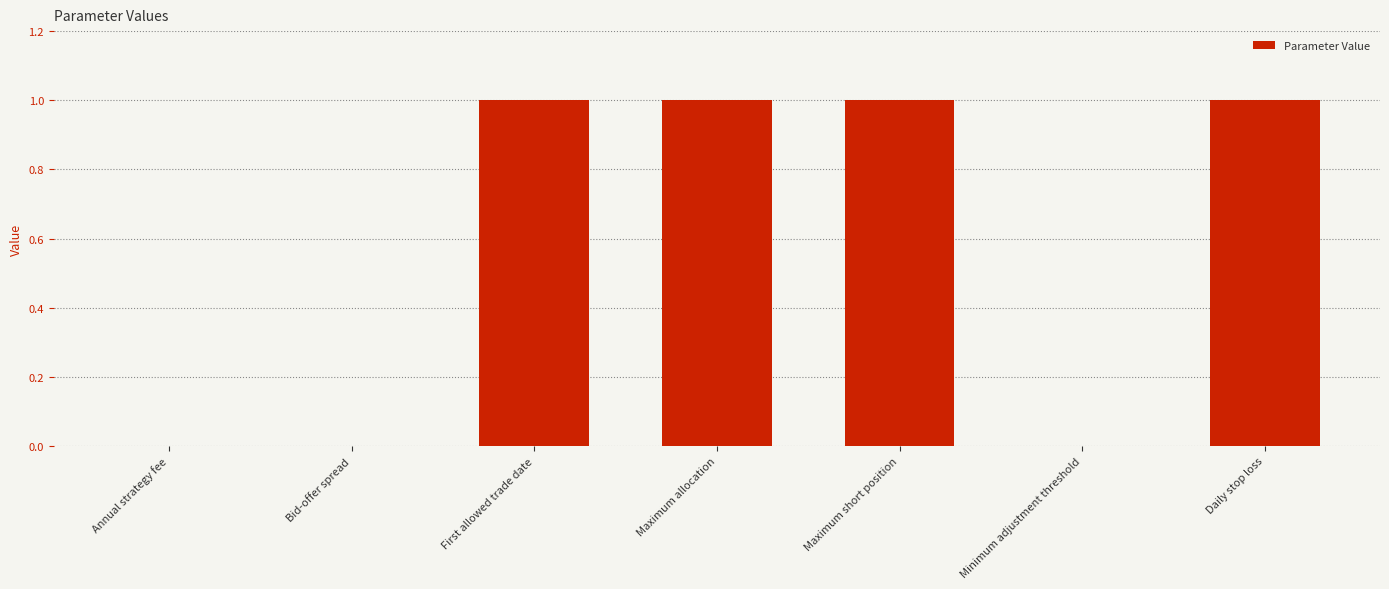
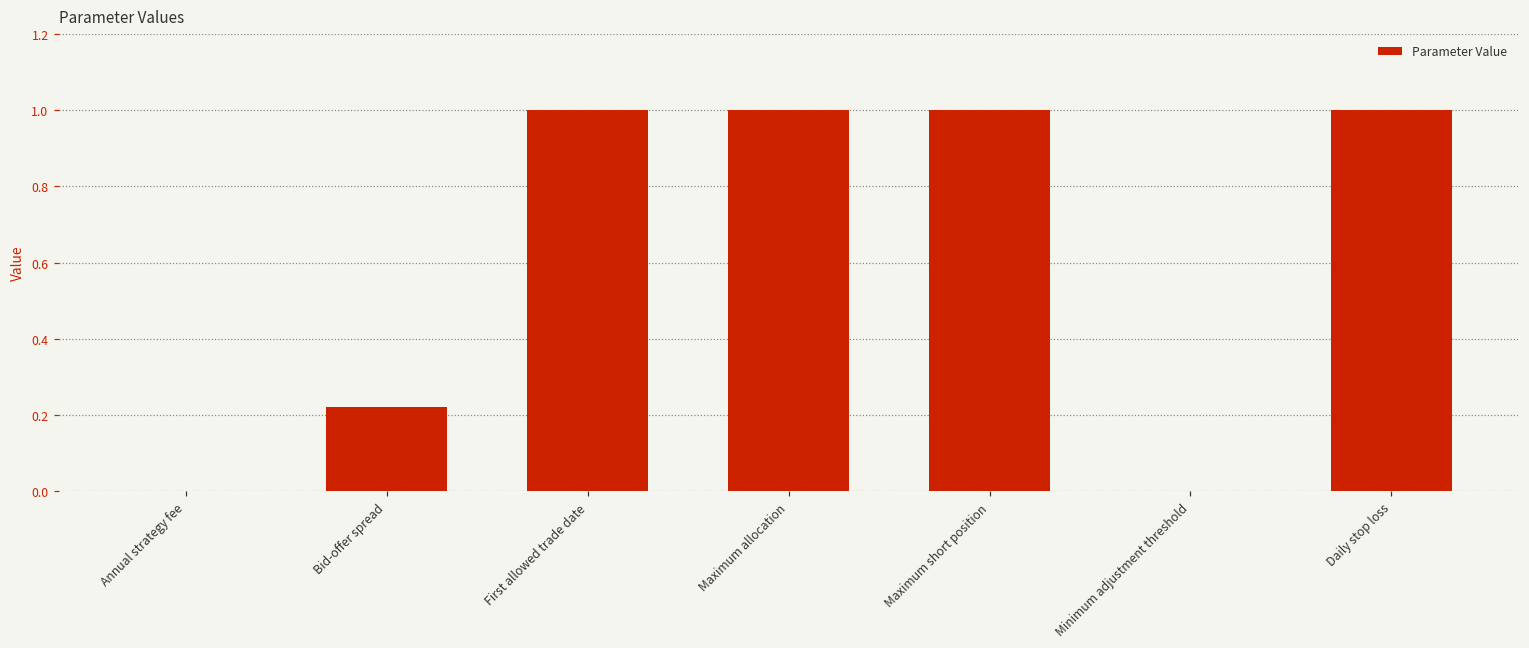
  {
    "Annual strategy fee": 0.00,
-   "Bid-offer spread": 0.00,
+   "Bid-offer spread": 0.22,
    "First allowed trade date": 1.00,
    "Maximum allocation": 1.00,
    "Maximum short position": 1.00,
    "Minimum adjustment threshold": 0.00,
    "Daily stop loss": 1.00
  }
